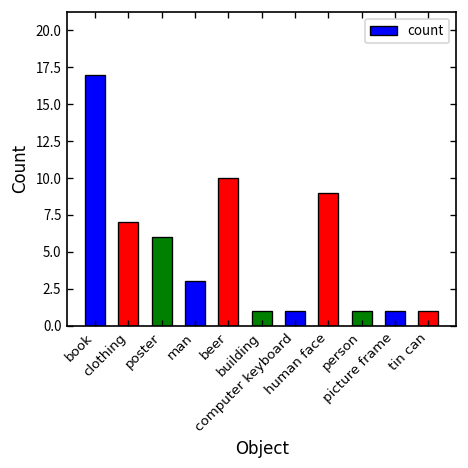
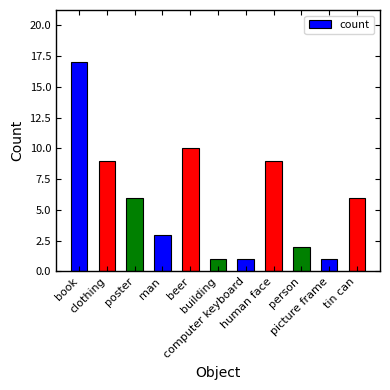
  {
    "book": 17,
-   "clothing": 7,
+   "clothing": 9,
    "poster": 6,
    "man": 3,
    "beer": 10,
    "building": 1,
    "computer keyboard": 1,
    "human face": 9,
-   "person": 1,
+   "person": 2,
    "picture frame": 1,
-   "tin can": 1
+   "tin can": 6
  }
